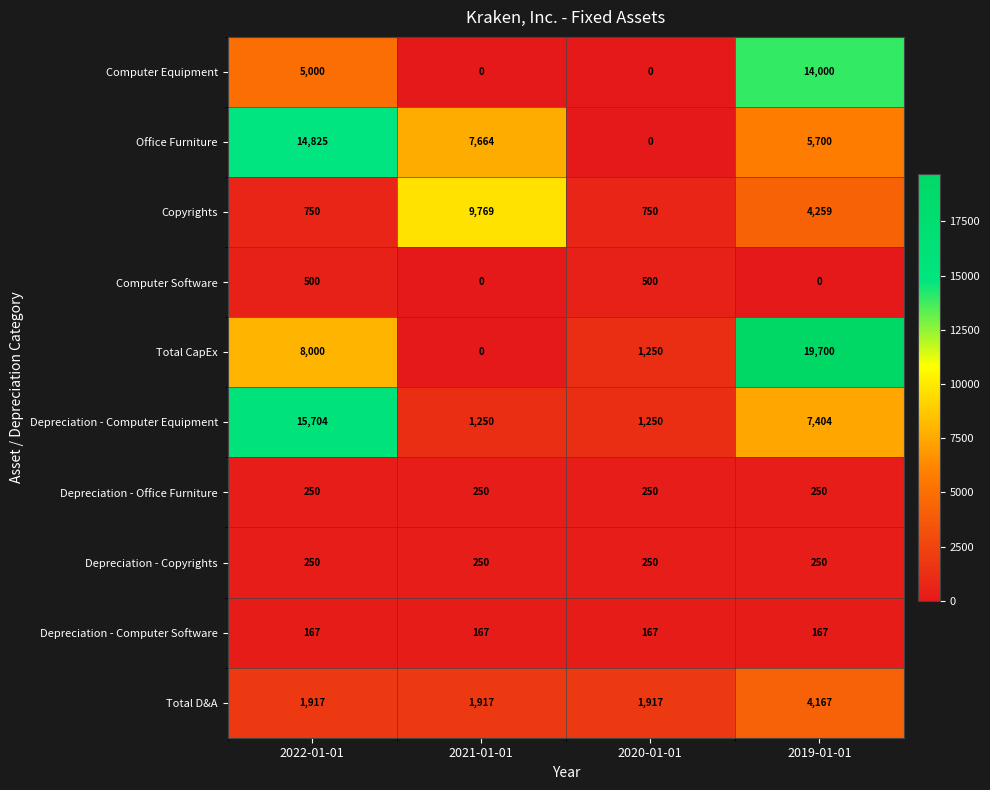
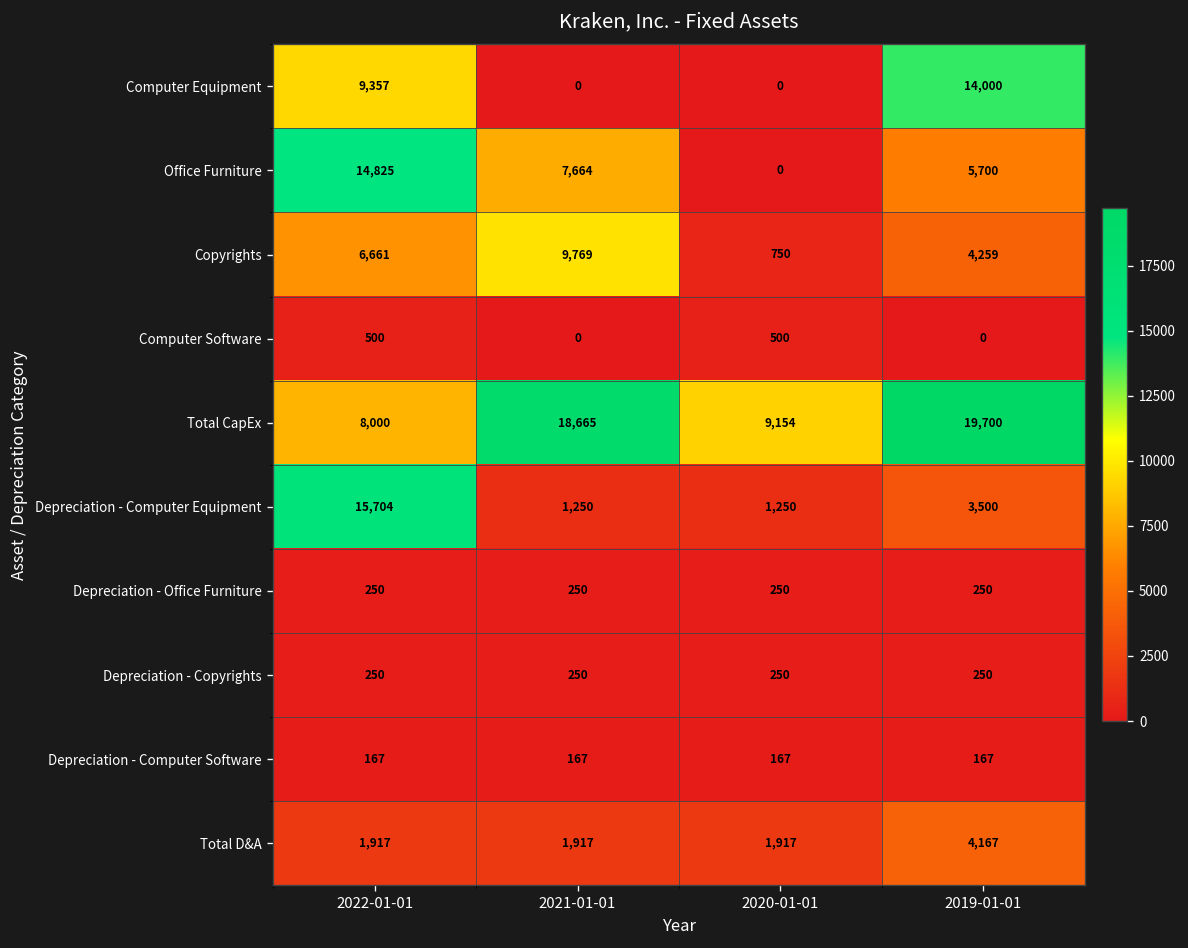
  {
    "Computer Equipment": {
-     "2022-01-01": "5,000",
+     "2022-01-01": "9,357",
      "2021-01-01": "0",
      "2020-01-01": "0",
      "2019-01-01": "14,000"
    },
    "Office Furniture": {
      "2022-01-01": "14,825",
      "2021-01-01": "7,664",
      "2020-01-01": "0",
      "2019-01-01": "5,700"
    },
    "Copyrights": {
-     "2022-01-01": "750",
+     "2022-01-01": "6,661",
      "2021-01-01": "9,769",
      "2020-01-01": "750",
      "2019-01-01": "4,259"
    },
    "Computer Software": {
      "2022-01-01": "500",
      "2021-01-01": "0",
      "2020-01-01": "500",
      "2019-01-01": "0"
    },
    "Total CapEx": {
      "2022-01-01": "8,000",
-     "2021-01-01": "0",
-     "2020-01-01": "1,250",
+     "2021-01-01": "18,665",
+     "2020-01-01": "9,154",
      "2019-01-01": "19,700"
    },
    "Depreciation - Computer Equipment": {
      "2022-01-01": "15,704",
      "2021-01-01": "1,250",
      "2020-01-01": "1,250",
-     "2019-01-01": "7,404"
+     "2019-01-01": "3,500"
    },
    "Depreciation - Office Furniture": {
      "2022-01-01": "250",
      "2021-01-01": "250",
      "2020-01-01": "250",
      "2019-01-01": "250"
    },
    "Depreciation - Copyrights": {
      "2022-01-01": "250",
      "2021-01-01": "250",
      "2020-01-01": "250",
      "2019-01-01": "250"
    },
    "Depreciation - Computer Software": {
      "2022-01-01": "167",
      "2021-01-01": "167",
      "2020-01-01": "167",
      "2019-01-01": "167"
    },
    "Total D&A": {
      "2022-01-01": "1,917",
      "2021-01-01": "1,917",
      "2020-01-01": "1,917",
      "2019-01-01": "4,167"
    }
  }
